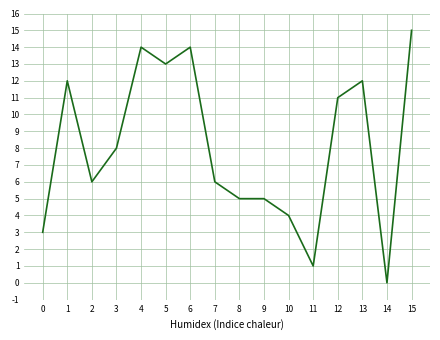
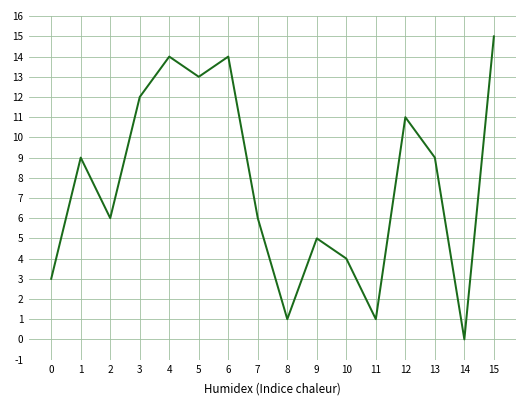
  {
    "0": 3,
-   "1": 12,
+   "1": 9,
    "2": 6,
-   "3": 8,
+   "3": 12,
    "4": 14,
    "5": 13,
    "6": 14,
    "7": 6,
-   "8": 5,
+   "8": 1,
    "9": 5,
    "10": 4,
    "11": 1,
    "12": 11,
-   "13": 12,
+   "13": 9,
    "14": 0,
    "15": 15
  }
